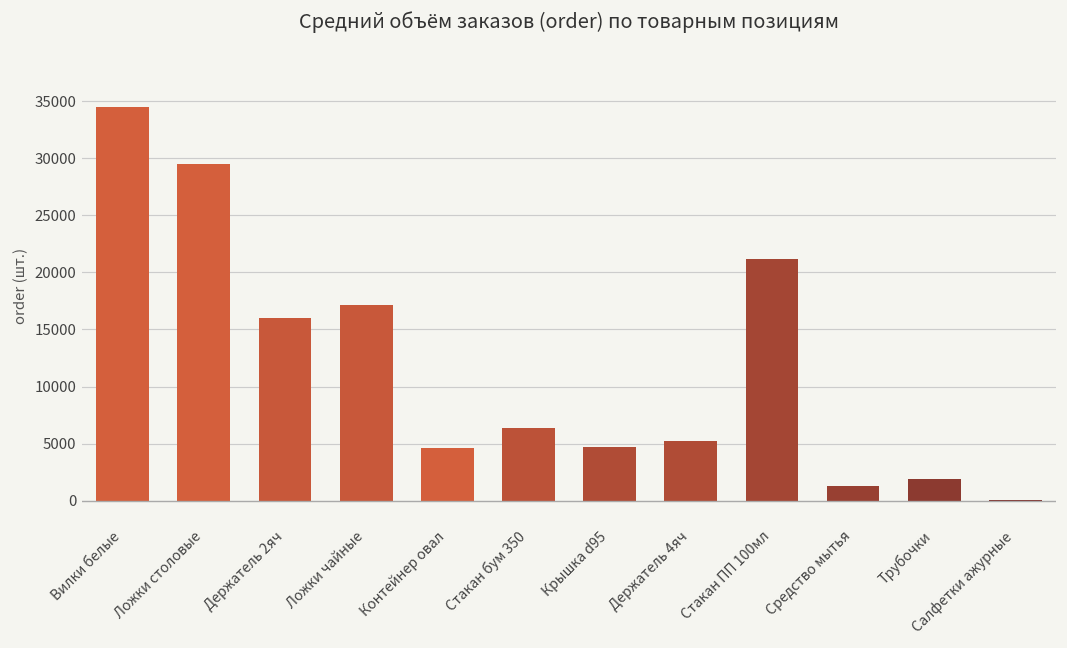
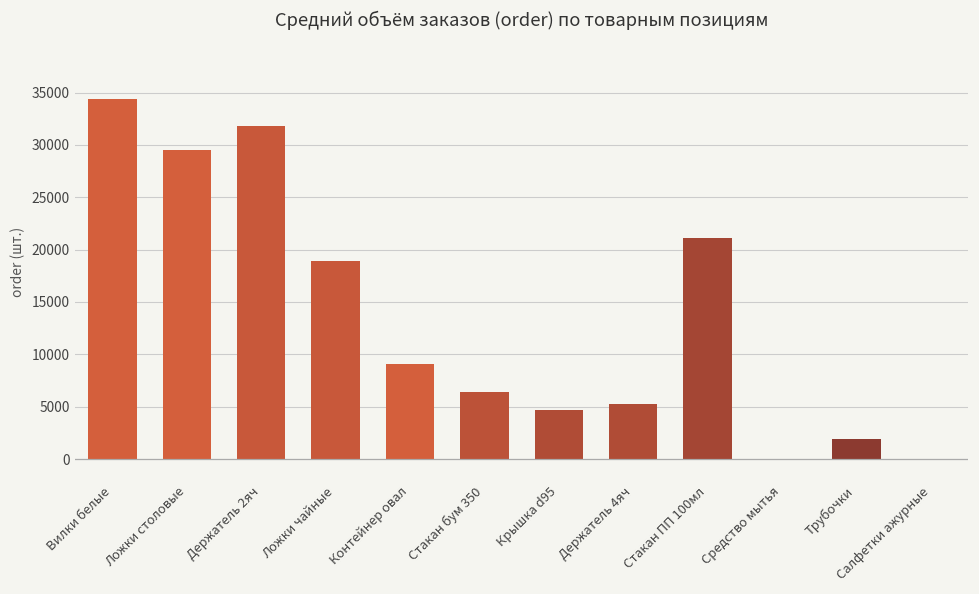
  {
    "Вилки белые": 34000,
    "Ложки столовые": 30000,
-   "Держатель 2яч": 16000,
-   "Ложки чайные": 17000,
-   "Контейнер овал": 5000,
+   "Держатель 2яч": 32000,
+   "Ложки чайные": 19000,
+   "Контейнер овал": 9000,
    "Стакан бум 350": 6000,
    "Крышка d95": 5000,
    "Держатель 4яч": 5000,
    "Стакан ПП 100мл": 21000,
-   "Средство мытья": 1000,
+   "Средство мытья": 0,
    "Трубочки": 2000
  }
